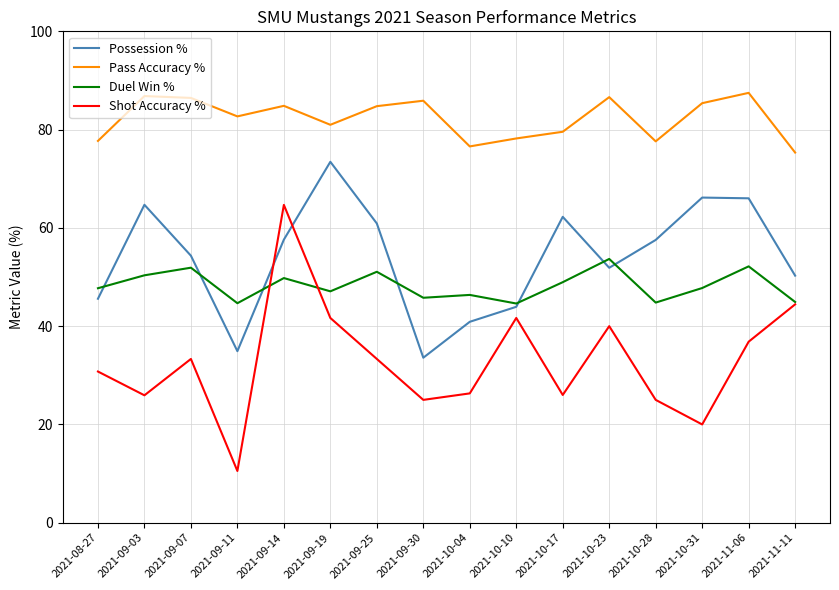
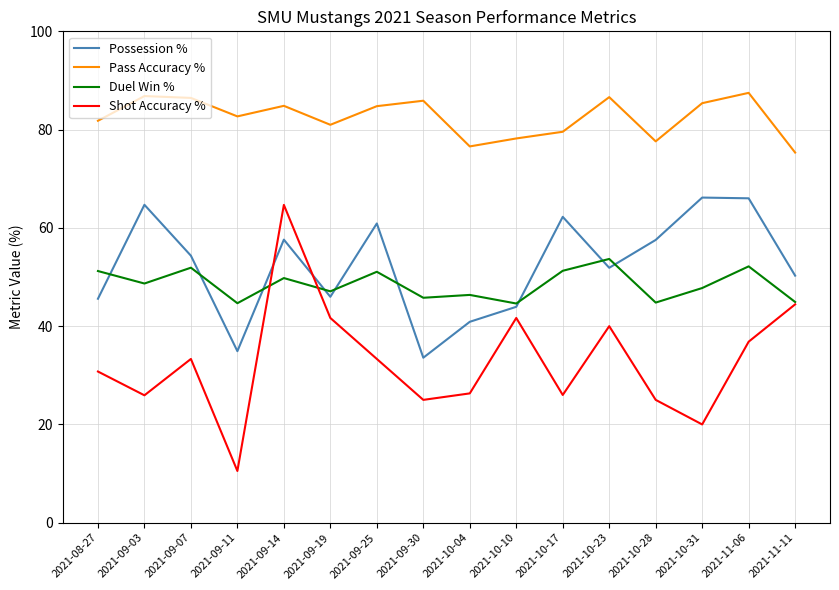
  {
    "Possession %": {
      "2021-08-27": 46,
      "2021-09-03": 65,
      "2021-09-07": 54,
      "2021-09-11": 35,
      "2021-09-14": 58,
-     "2021-09-19": 73,
+     "2021-09-19": 46,
      "2021-09-25": 61,
      "2021-09-30": 34,
      "2021-10-04": 41,
      "2021-10-10": 44,
      "2021-10-17": 62,
      "2021-10-23": 52,
      "2021-10-28": 58,
      "2021-10-31": 66,
      "2021-11-06": 66,
      "2021-11-11": 50
    },
    "Pass Accuracy %": {
-     "2021-08-27": 78,
+     "2021-08-27": 82,
      "2021-09-11": 83,
      "2021-09-14": 85,
      "2021-09-19": 81,
      "2021-09-25": 85,
      "2021-09-30": 86,
      "2021-10-04": 77,
      "2021-10-10": 78,
      "2021-10-17": 80,
      "2021-10-23": 87,
      "2021-10-28": 78,
      "2021-10-31": 85,
      "2021-11-06": 87,
      "2021-11-11": 75
    },
    "Duel Win %": {
-     "2021-08-27": 48,
-     "2021-09-03": 50,
+     "2021-08-27": 51,
+     "2021-09-03": 49,
      "2021-09-07": 52,
      "2021-09-11": 45,
      "2021-09-14": 50,
      "2021-09-19": 47,
      "2021-09-25": 51,
      "2021-09-30": 46,
      "2021-10-04": 46,
      "2021-10-10": 45,
-     "2021-10-17": 49,
+     "2021-10-17": 51,
      "2021-10-23": 54,
      "2021-10-28": 45,
      "2021-10-31": 48,
      "2021-11-06": 52
    },
    "Shot Accuracy %": {
      "2021-08-27": 31,
      "2021-09-03": 26,
      "2021-09-07": 33,
      "2021-09-11": 11,
      "2021-09-14": 65,
      "2021-09-19": 42,
      "2021-09-25": 33,
      "2021-09-30": 25,
      "2021-10-04": 26,
      "2021-10-10": 42,
      "2021-10-17": 26,
      "2021-10-23": 40,
      "2021-10-28": 25,
      "2021-10-31": 20,
      "2021-11-06": 37
    }
  }
